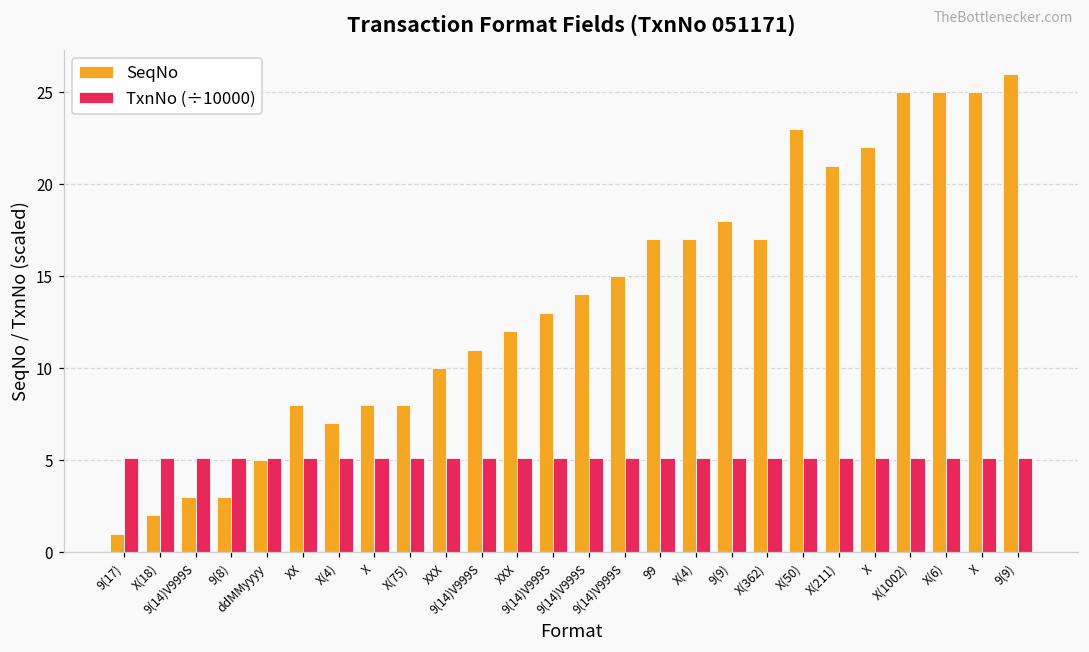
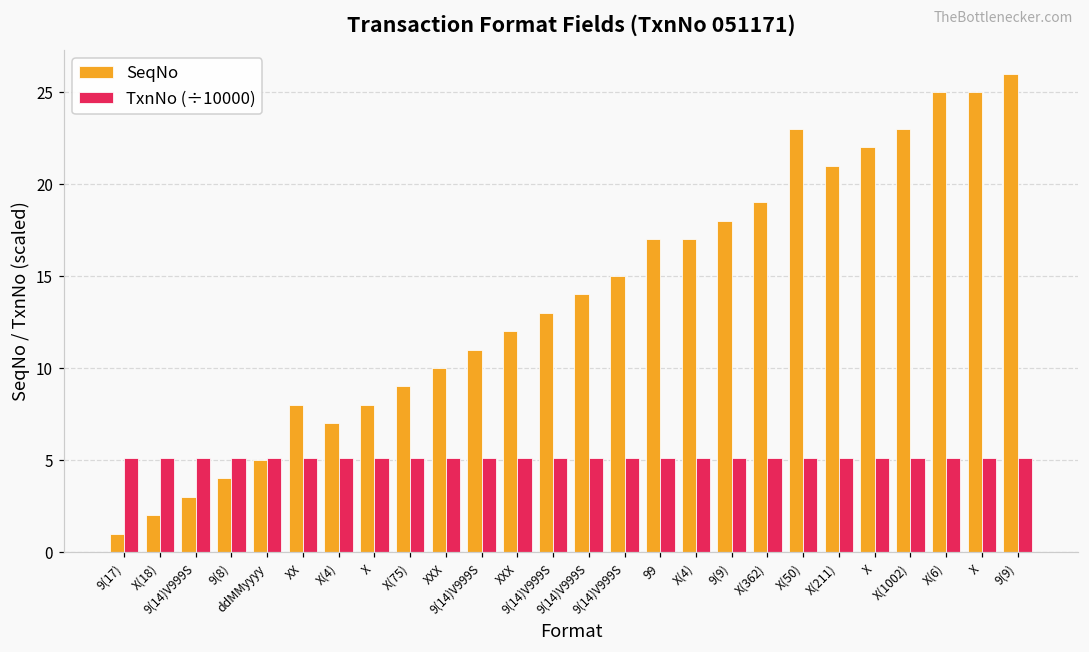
  {
    "SeqNo": {
      "9(17)": 1,
      "X(18)": 2,
-     "9(8)": 3,
+     "9(8)": 4,
      "ddMMyyyy": 5,
      "XX": 8,
-     "X(75)": 8,
+     "X(75)": 9,
      "99": 17,
-     "X(362)": 17,
+     "X(362)": 19,
      "X(50)": 23,
      "X(211)": 21,
-     "X(1002)": 25,
+     "X(1002)": 23,
      "X(6)": 25
    },
    "TxnNo (÷10000)": {
      "9(17)": 5,
      "X(18)": 5,
      "9(8)": 5,
      "ddMMyyyy": 5,
      "XX": 5,
      "X(75)": 5,
      "99": 5,
      "X(362)": 5,
      "X(50)": 5,
      "X(211)": 5,
      "X(1002)": 5,
      "X(6)": 5
    }
  }
